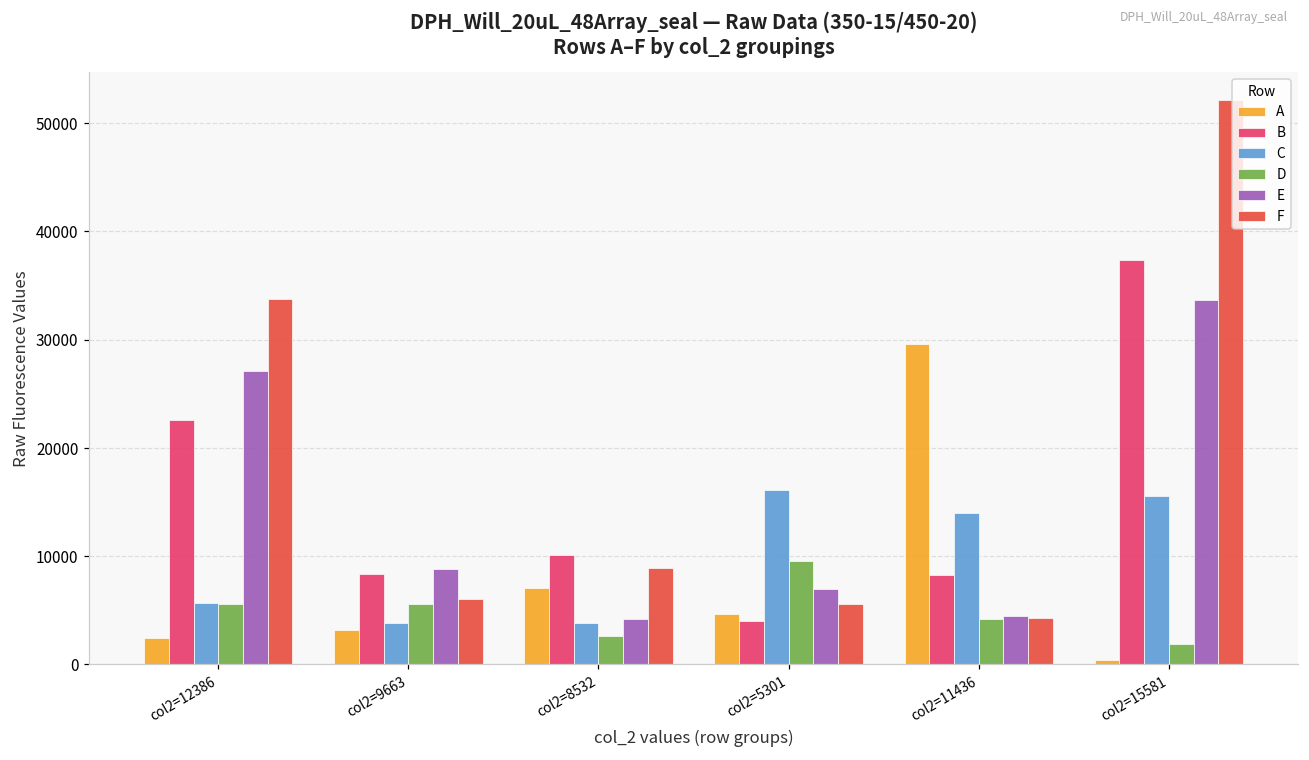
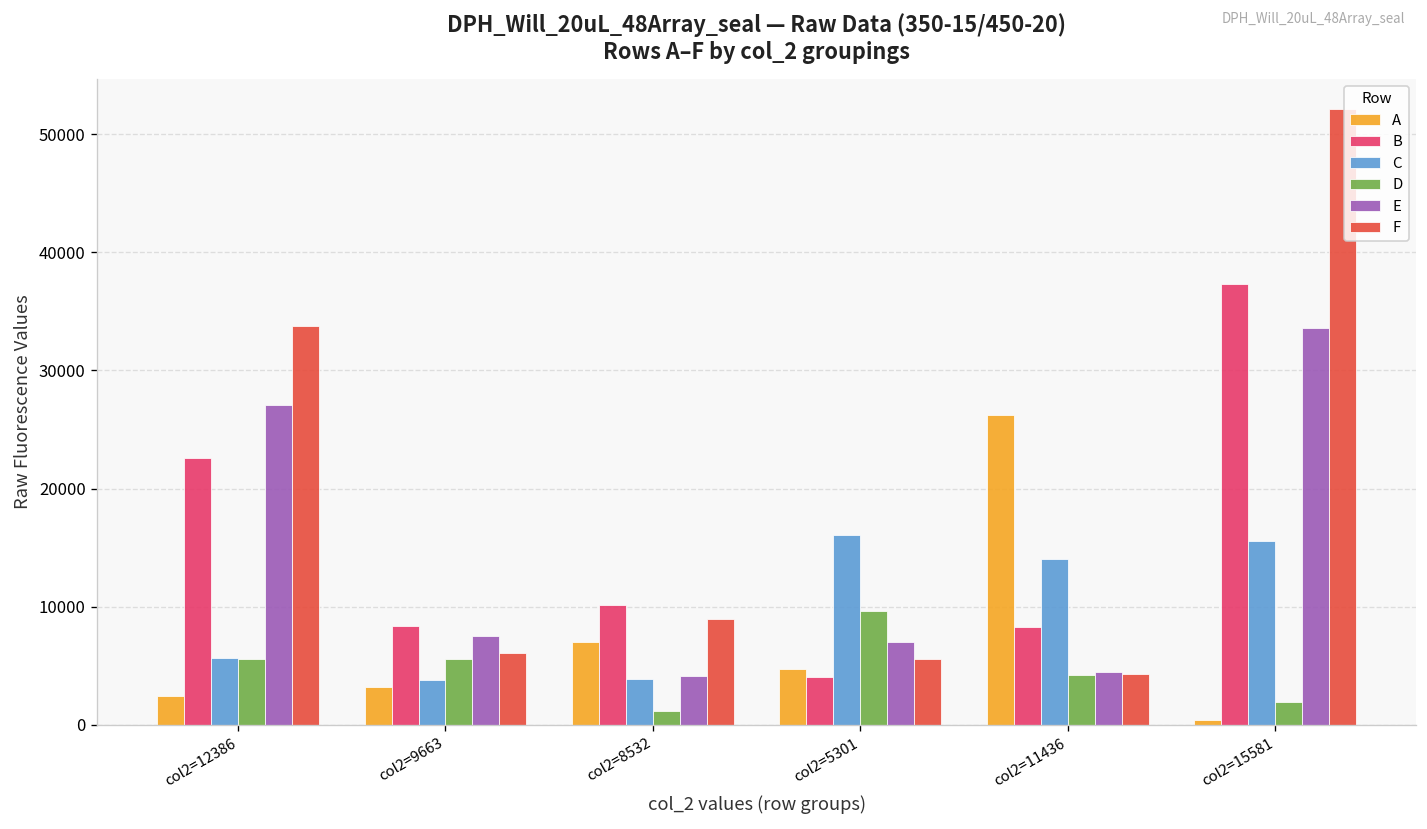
  {
    "A": {
      "col2=12386": 2000,
      "col2=9663": 3000,
      "col2=8532": 7000,
      "col2=5301": 5000,
-     "col2=11436": 30000,
+     "col2=11436": 26000,
      "col2=15581": 0
    },
    "C": {
      "col2=12386": 6000,
      "col2=9663": 4000,
      "col2=8532": 4000,
      "col2=5301": 16000,
      "col2=11436": 14000,
      "col2=15581": 16000
    },
    "D": {
      "col2=12386": 6000,
      "col2=9663": 6000,
-     "col2=8532": 3000,
+     "col2=8532": 1000,
      "col2=5301": 10000,
      "col2=11436": 4000,
      "col2=15581": 2000
    },
    "E": {
      "col2=12386": 27000,
-     "col2=9663": 9000,
+     "col2=9663": 7000,
      "col2=8532": 4000,
      "col2=5301": 7000,
      "col2=11436": 4000,
      "col2=15581": 34000
    }
  }
